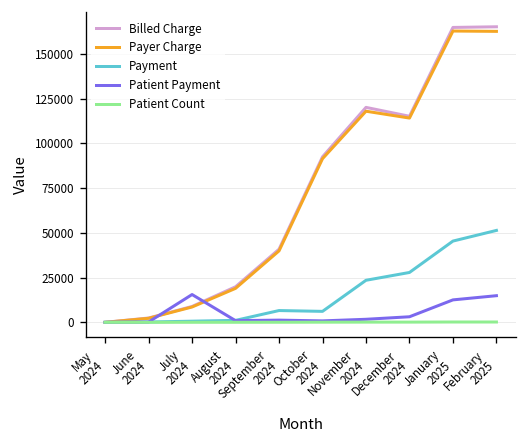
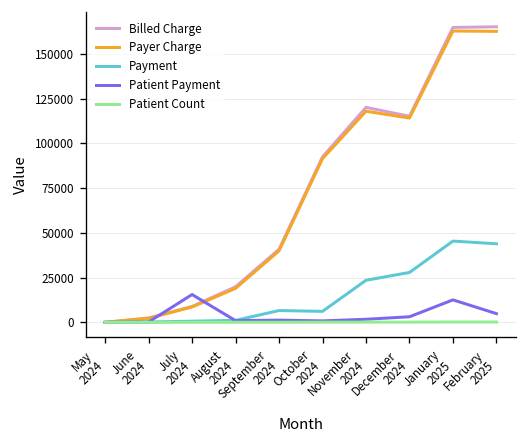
  {
    "Billed Charge": {
      "November 2024": 120000,
      "January 2025": 165000,
      "February 2025": 165000
    },
    "Payer Charge": {
      "November 2024": 118000,
      "January 2025": 163000,
      "February 2025": 163000
    },
    "Payment": {
      "September 2024": 7000,
      "October 2024": 6000,
      "November 2024": 23000,
      "December 2024": 28000,
      "January 2025": 45000,
-     "February 2025": 51000
+     "February 2025": 44000
    },
    "Patient Payment": {
      "July 2024": 16000,
      "December 2024": 3000,
      "January 2025": 13000,
-     "February 2025": 15000
+     "February 2025": 5000
    },
    "Patient Count": {
      "December 2024": 0,
      "January 2025": 0,
      "February 2025": 0
    }
  }
